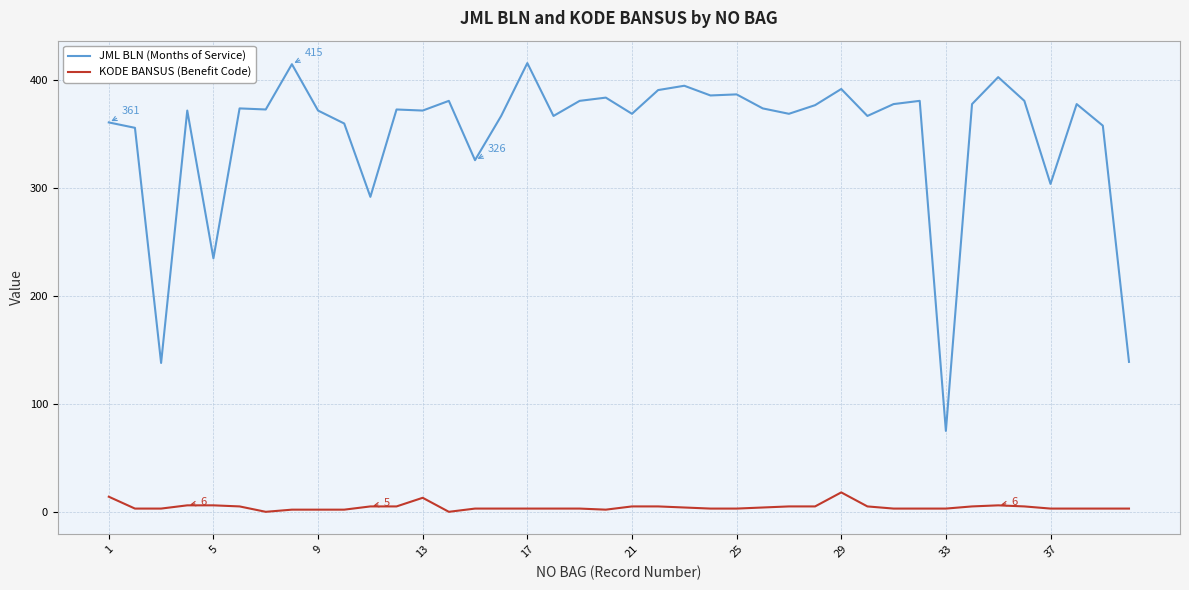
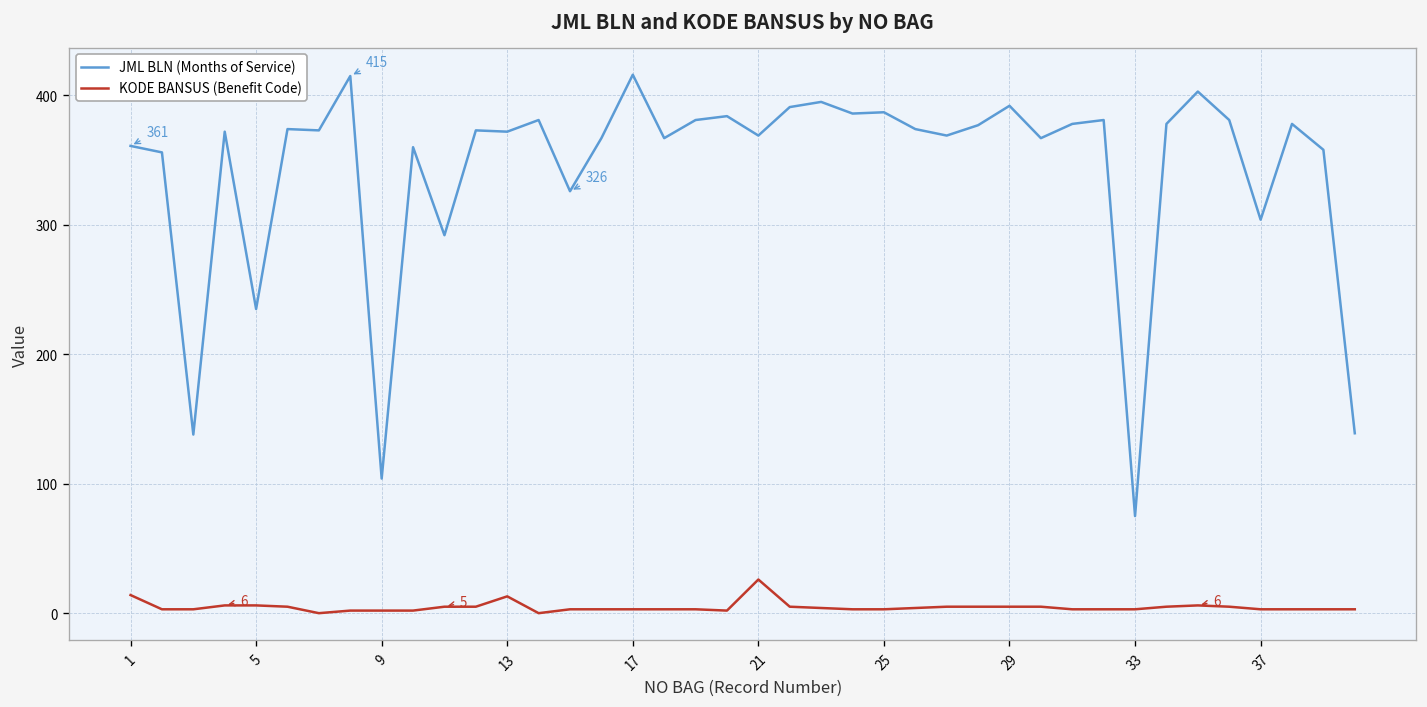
  {
    "JML BLN (Months of Service)": {
      "5": 235,
-     "9": 372,
+     "9": 104,
      "13": 372,
      "17": 416,
      "21": 369,
      "25": 387,
      "29": 392,
      "33": 75,
      "37": 304
    },
    "KODE BANSUS (Benefit Code)": {
      "1": 14,
      "9": 2,
      "13": 13,
      "17": 3,
-     "21": 5,
+     "21": 26,
      "25": 3,
-     "29": 18,
+     "29": 5,
      "33": 3,
      "37": 3
    }
  }
